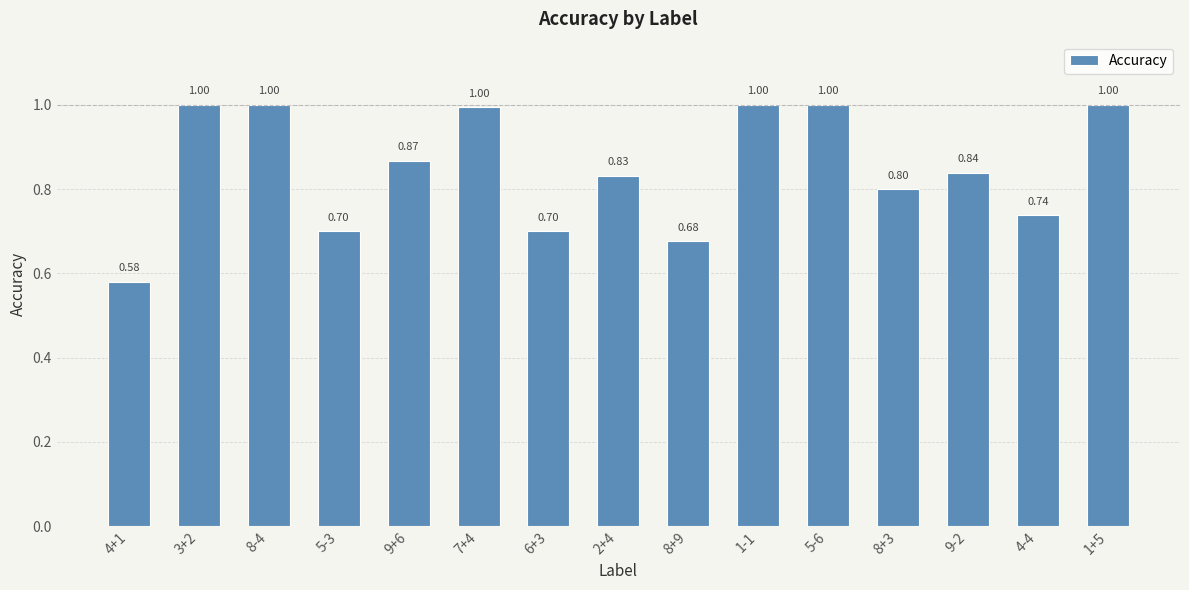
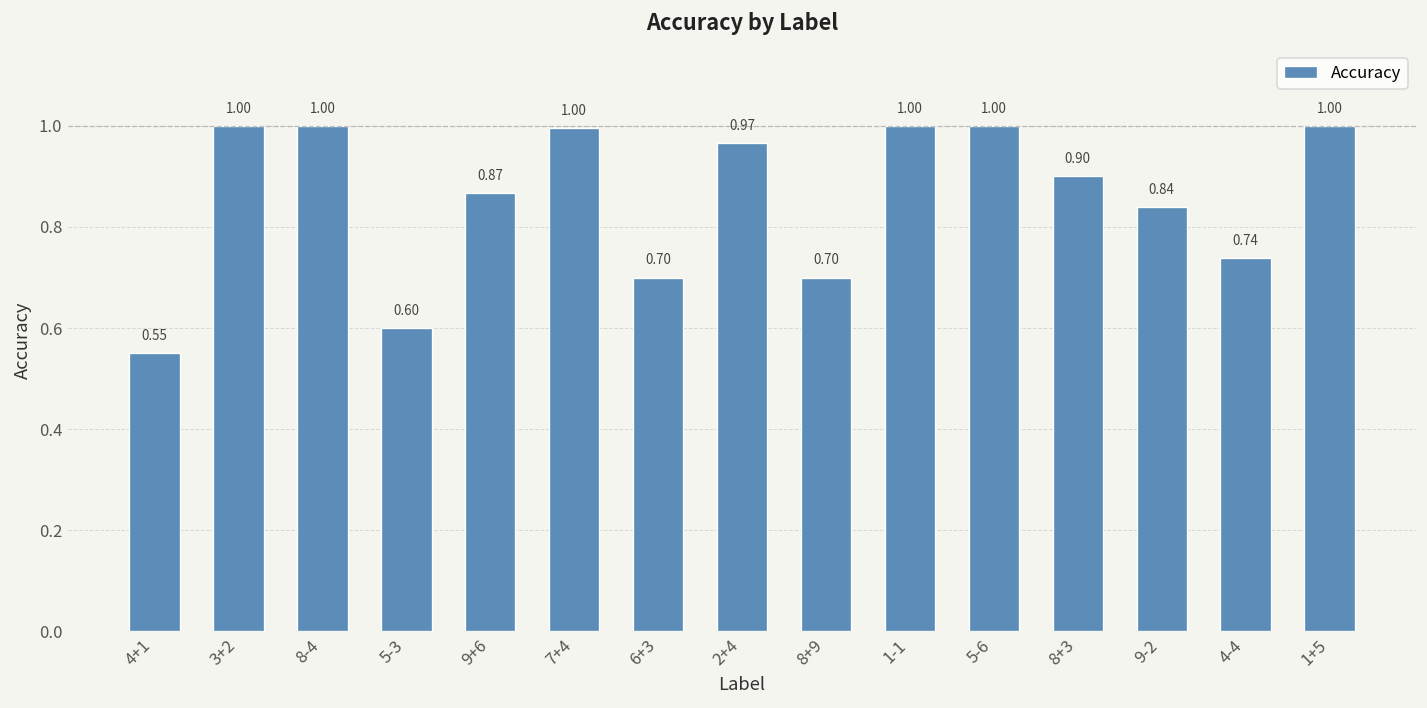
  {
-   "4+1": 0.58,
+   "4+1": 0.55,
    "3+2": 1.00,
    "8-4": 1.00,
-   "5-3": 0.70,
+   "5-3": 0.60,
    "9+6": 0.87,
    "7+4": 1.00,
    "6+3": 0.70,
-   "2+4": 0.83,
-   "8+9": 0.68,
+   "2+4": 0.97,
+   "8+9": 0.70,
    "1-1": 1.00,
    "5-6": 1.00,
-   "8+3": 0.80,
+   "8+3": 0.90,
    "9-2": 0.84,
    "4-4": 0.74,
    "1+5": 1.00
  }
